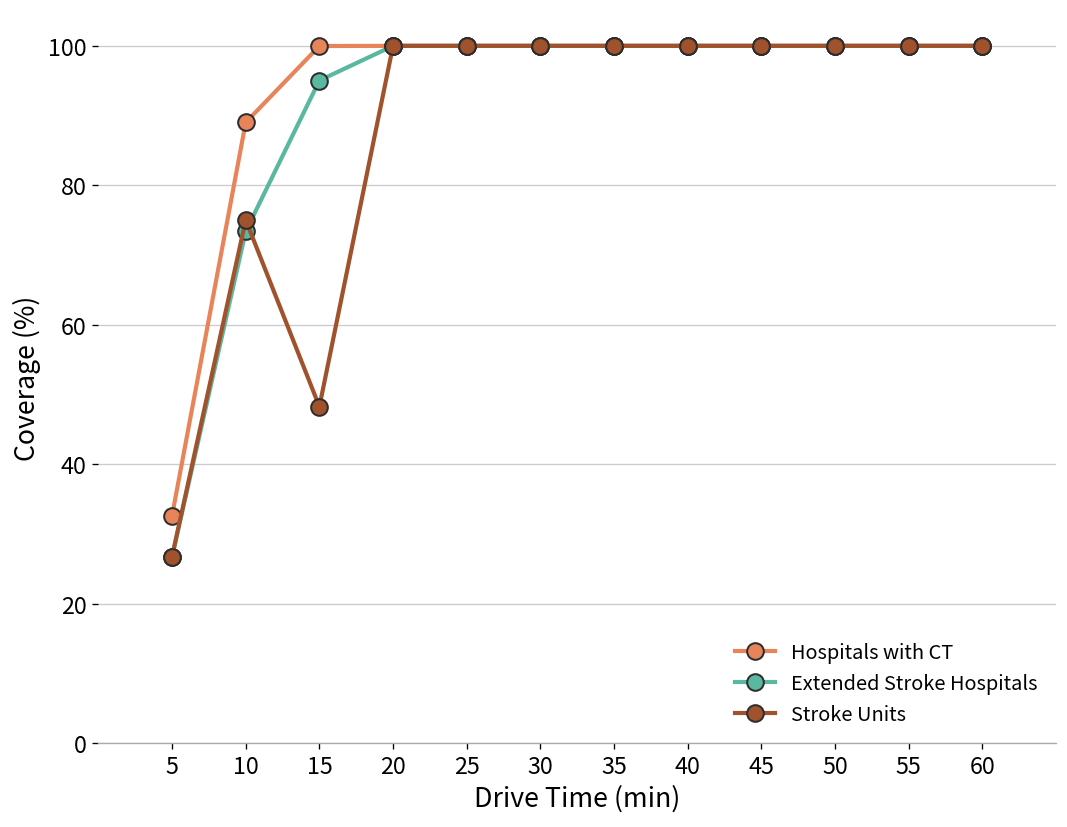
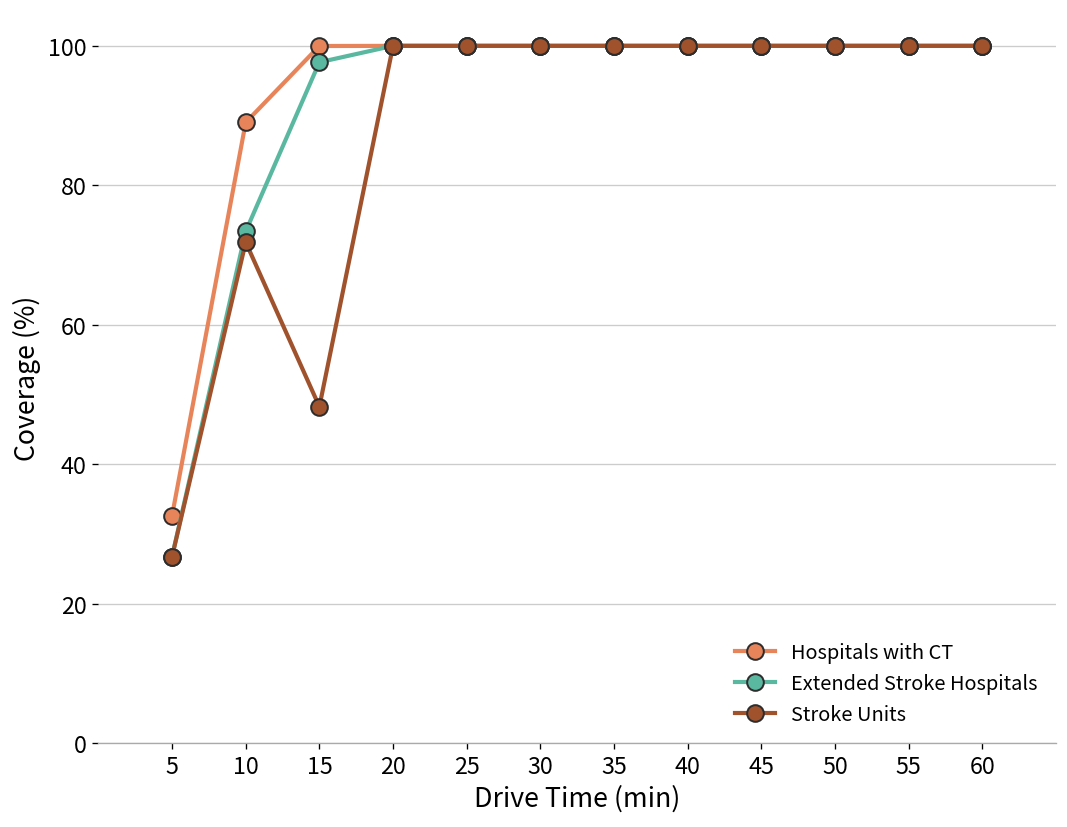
  {
    "Hospitals with CT": {
      "5": 33,
      "10": 89,
      "15": 100
    },
    "Extended Stroke Hospitals": {
      "10": 73,
-     "15": 95
+     "15": 98
    },
    "Stroke Units": {
-     "10": 75,
+     "10": 72,
      "15": 48
    }
  }
